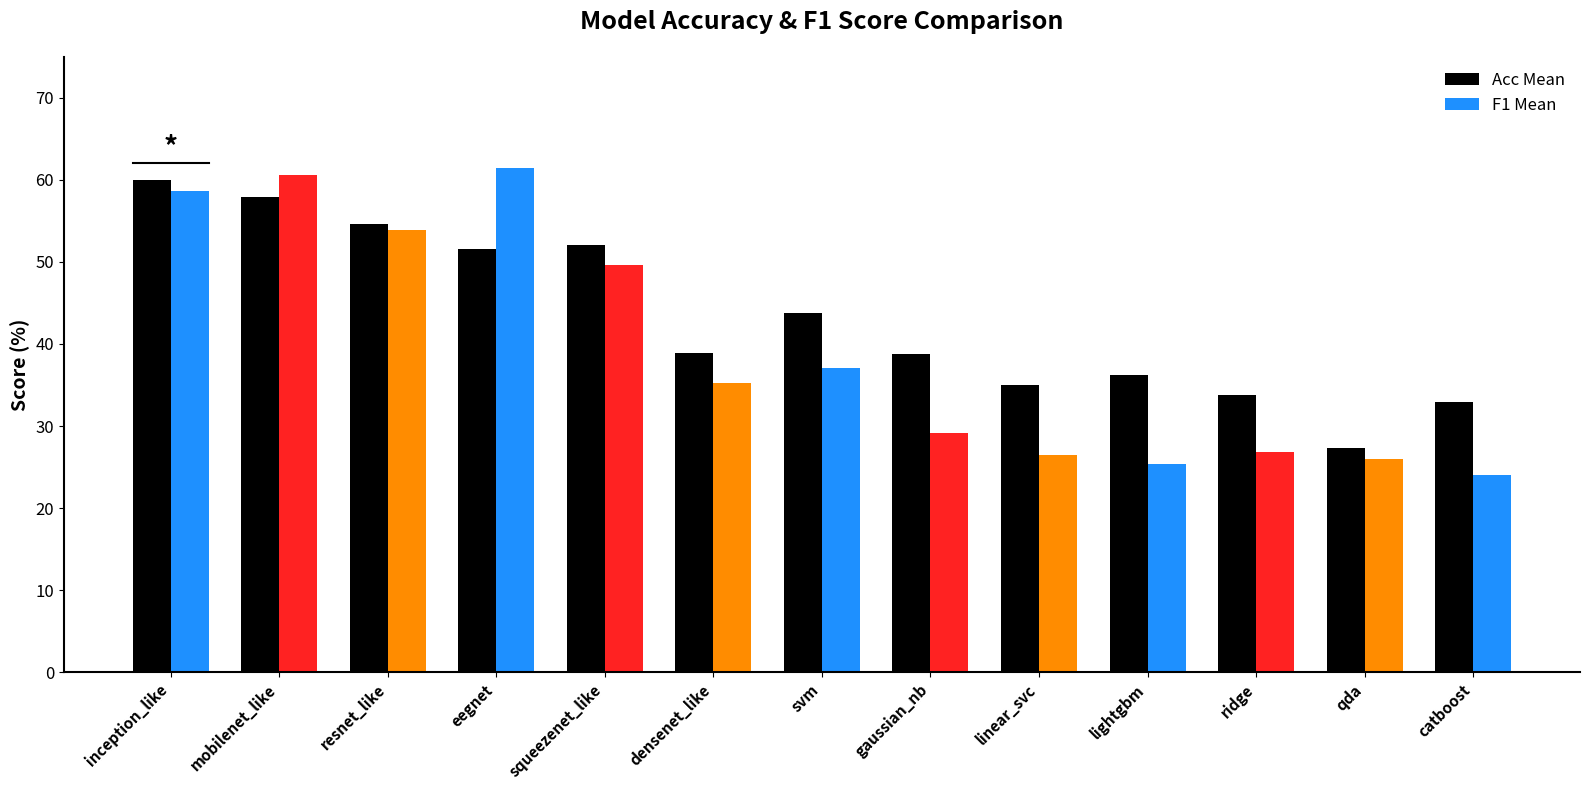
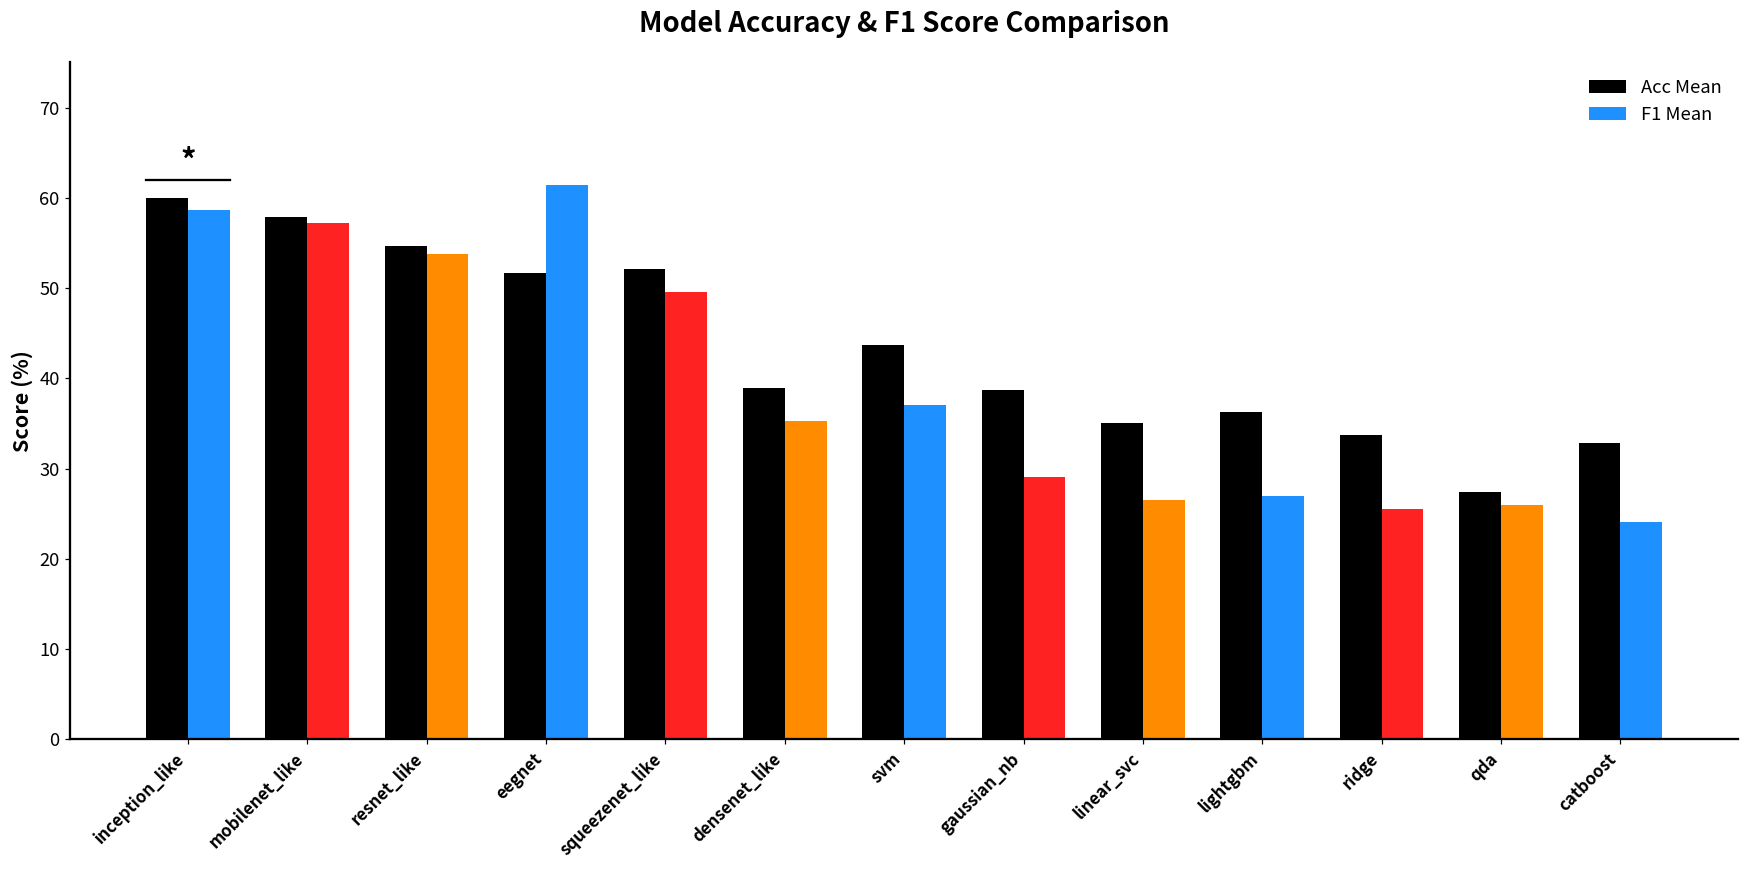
  {
    "F1 Mean": {
      "inception_like": 59,
-     "mobilenet_like": 61,
+     "mobilenet_like": 57,
      "resnet_like": 54,
      "eegnet": 61,
      "squeezenet_like": 50,
      "densenet_like": 35,
      "svm": 37,
      "gaussian_nb": 29,
      "linear_svc": 27,
-     "lightgbm": 25,
-     "ridge": 27,
+     "lightgbm": 27,
+     "ridge": 26,
      "qda": 26,
      "catboost": 24
    }
  }
